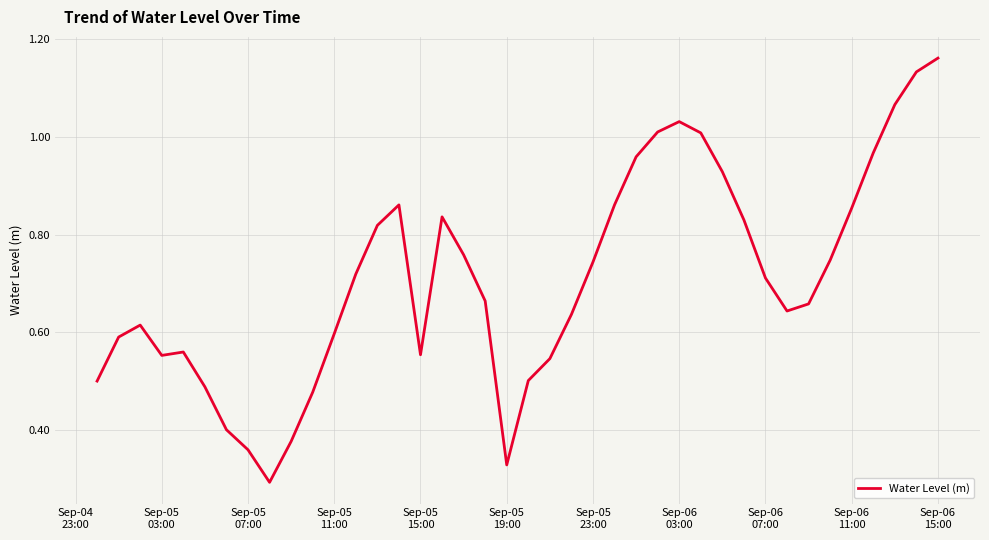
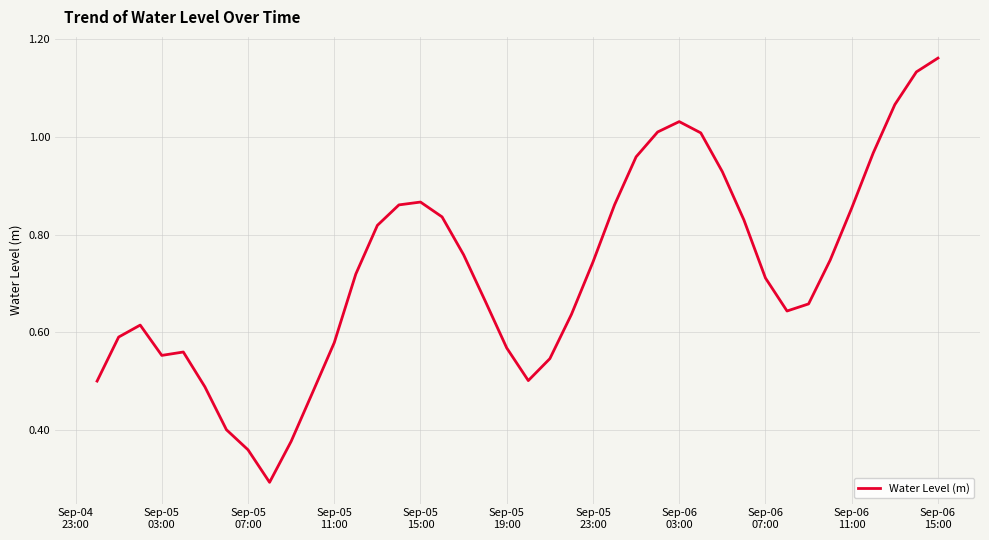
  {
    "Sep-05 03:00": 0.55,
    "Sep-05 07:00": 0.36,
-   "Sep-05 11:00": 0.60,
-   "Sep-05 15:00": 0.55,
-   "Sep-05 19:00": 0.33,
+   "Sep-05 11:00": 0.58,
+   "Sep-05 15:00": 0.87,
+   "Sep-05 19:00": 0.57,
    "Sep-05 23:00": 0.74,
    "Sep-06 03:00": 1.03,
    "Sep-06 07:00": 0.71,
    "Sep-06 11:00": 0.85,
    "Sep-06 15:00": 1.16
  }
